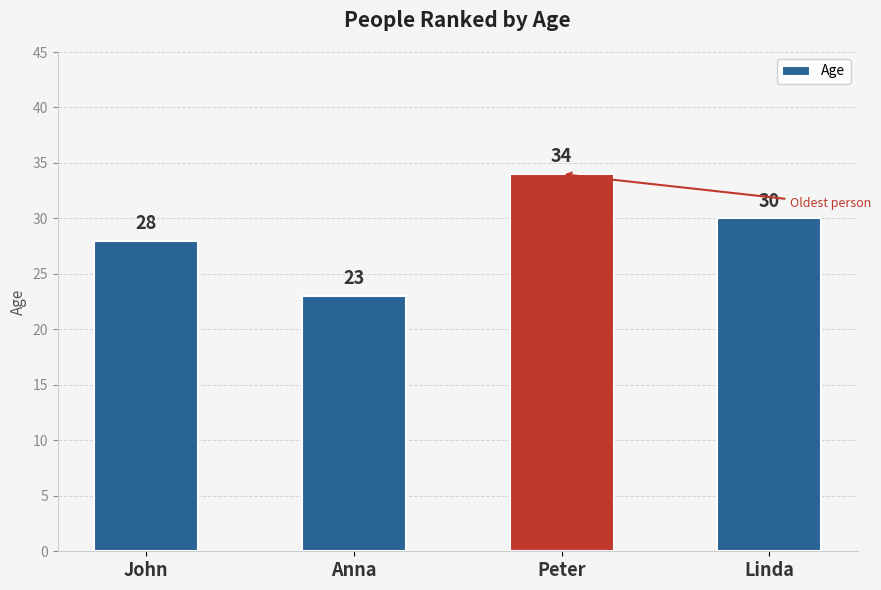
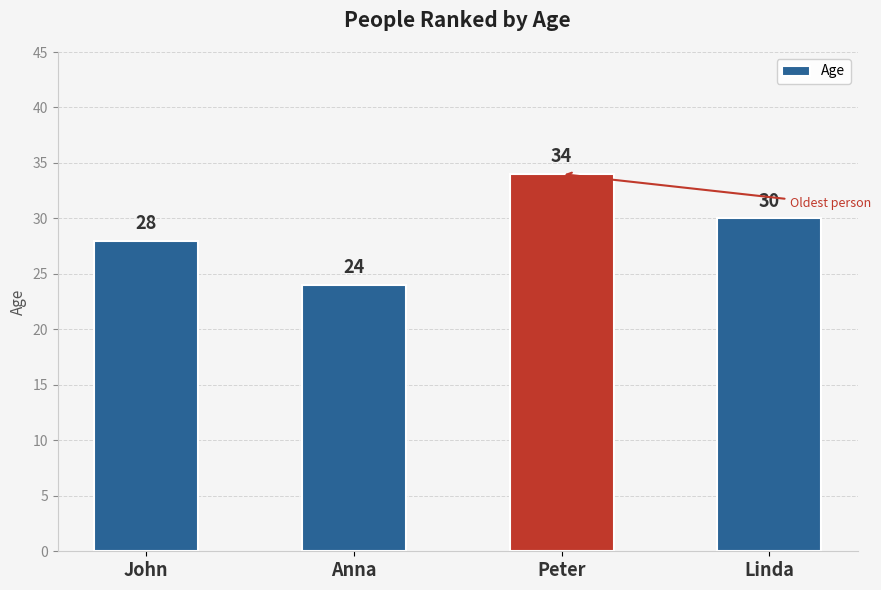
  {
    "John": 28,
-   "Anna": 23,
+   "Anna": 24,
    "Peter": 34
  }
